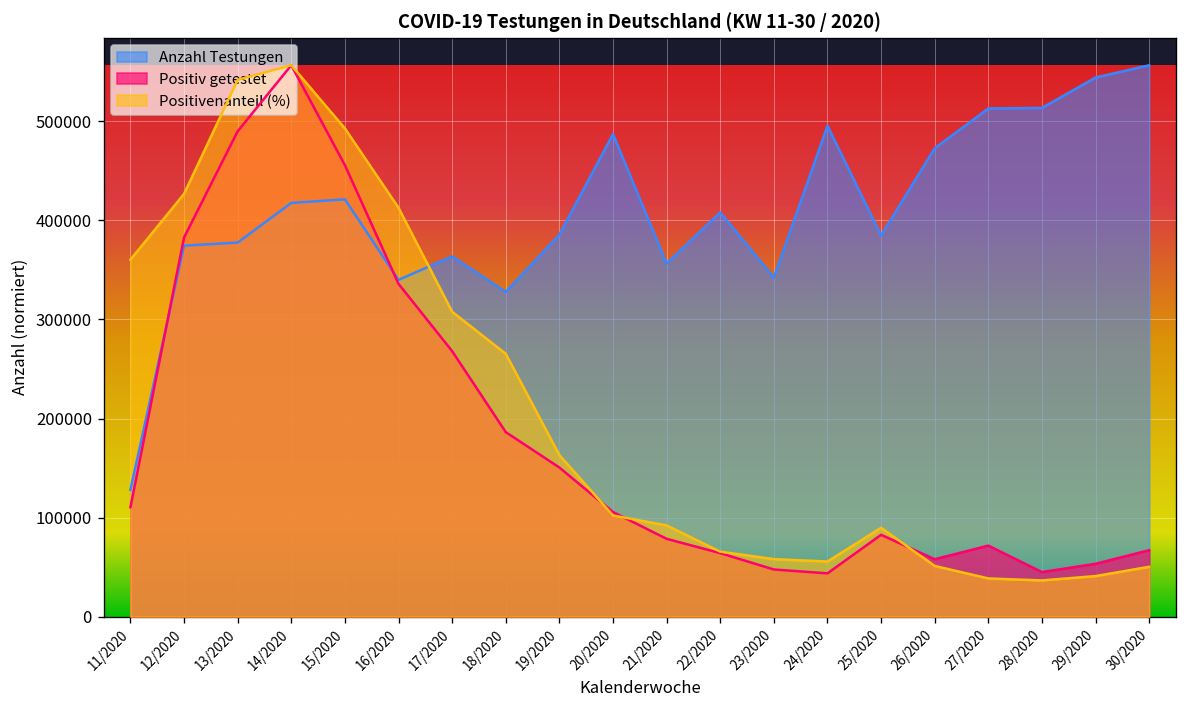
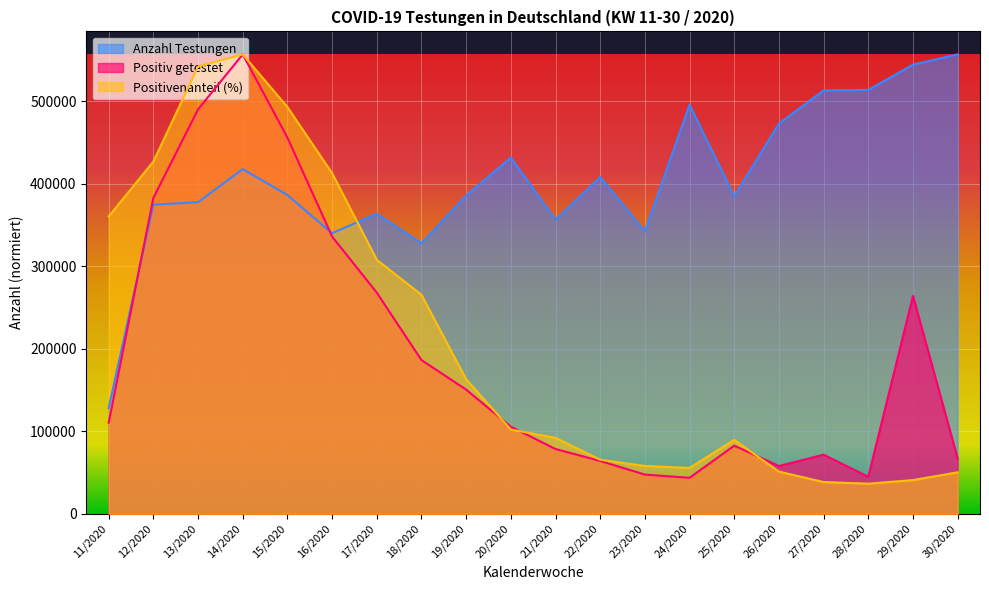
  {
    "Anzahl Testungen": {
      "11/2020": 130000,
      "12/2020": 370000,
      "13/2020": 380000,
      "14/2020": 420000,
-     "15/2020": 420000,
+     "15/2020": 390000,
      "16/2020": 340000,
      "17/2020": 360000,
      "18/2020": 330000,
      "19/2020": 390000,
-     "20/2020": 490000,
+     "20/2020": 430000,
      "21/2020": 360000,
      "22/2020": 410000,
      "23/2020": 340000,
      "24/2020": 500000,
      "25/2020": 380000,
      "26/2020": 470000,
      "27/2020": 510000,
      "28/2020": 510000,
      "29/2020": 540000,
      "30/2020": 560000
    },
    "Positiv getestet": {
      "11/2020": 110000,
      "12/2020": 380000,
      "13/2020": 490000,
      "15/2020": 460000,
      "16/2020": 340000,
      "17/2020": 270000,
      "18/2020": 190000,
      "19/2020": 150000,
      "20/2020": 110000,
      "21/2020": 80000,
      "23/2020": 50000,
      "24/2020": 40000,
      "25/2020": 80000,
      "26/2020": 60000,
      "27/2020": 70000,
      "28/2020": 40000,
-     "29/2020": 50000,
+     "29/2020": 260000,
      "30/2020": 70000
    },
    "Positivenanteil (%)": {
      "11/2020": 360000,
      "12/2020": 430000,
      "15/2020": 490000,
      "16/2020": 410000,
      "17/2020": 310000,
      "18/2020": 270000,
      "19/2020": 160000,
      "20/2020": 100000,
      "21/2020": 90000,
      "23/2020": 60000,
      "24/2020": 60000,
      "25/2020": 90000,
      "26/2020": 50000,
      "27/2020": 40000,
      "28/2020": 40000,
      "29/2020": 40000,
      "30/2020": 50000
    }
  }
